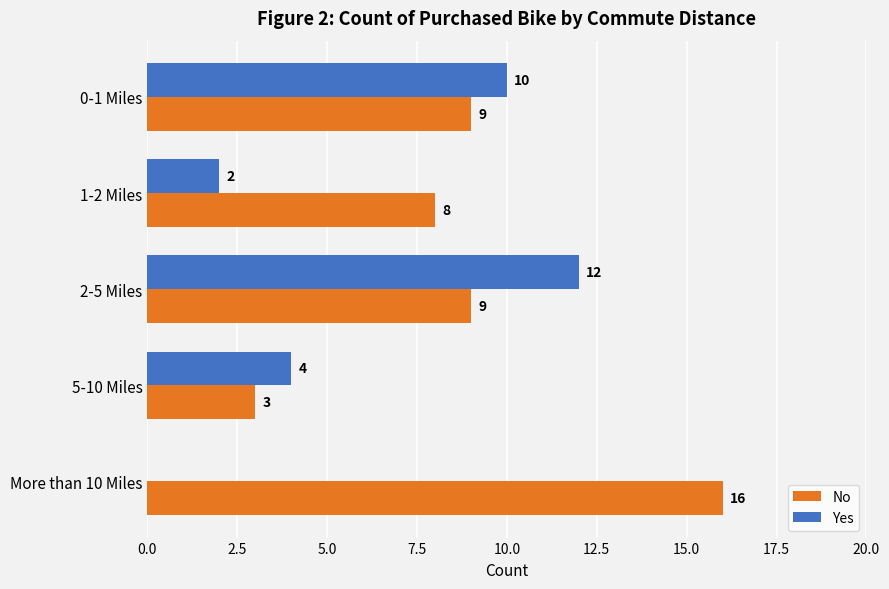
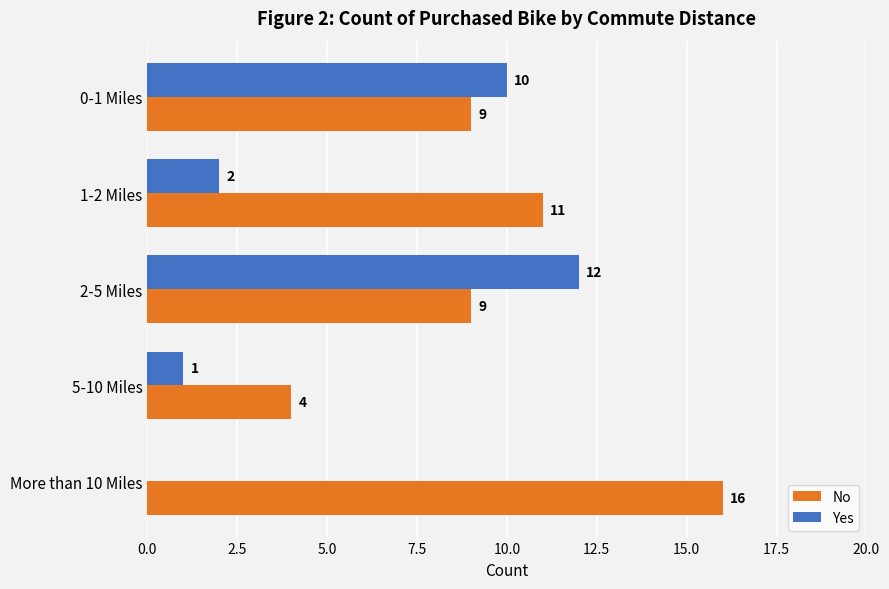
  {
    "No": {
      "0-1 Miles": 9,
-     "1-2 Miles": 8,
+     "1-2 Miles": 11,
      "2-5 Miles": 9,
-     "5-10 Miles": 3,
+     "5-10 Miles": 4,
      "More than 10 Miles": 16
    },
    "Yes": {
      "0-1 Miles": 10,
      "1-2 Miles": 2,
      "2-5 Miles": 12,
-     "5-10 Miles": 4
+     "5-10 Miles": 1
    }
  }
